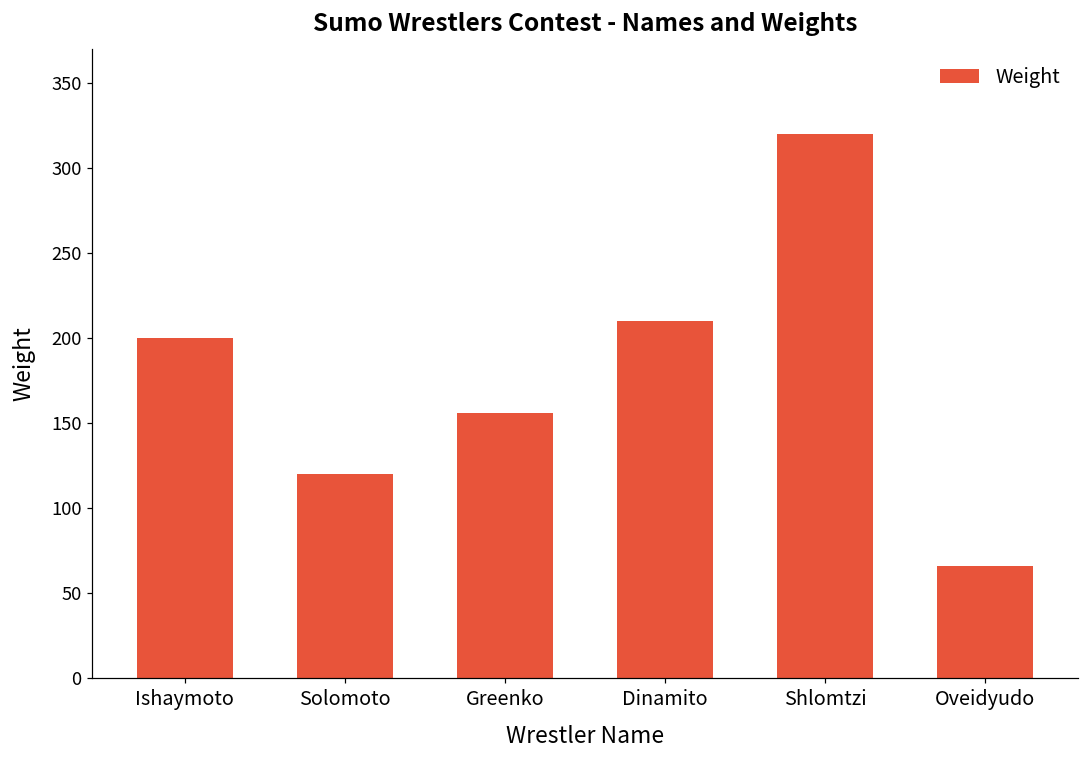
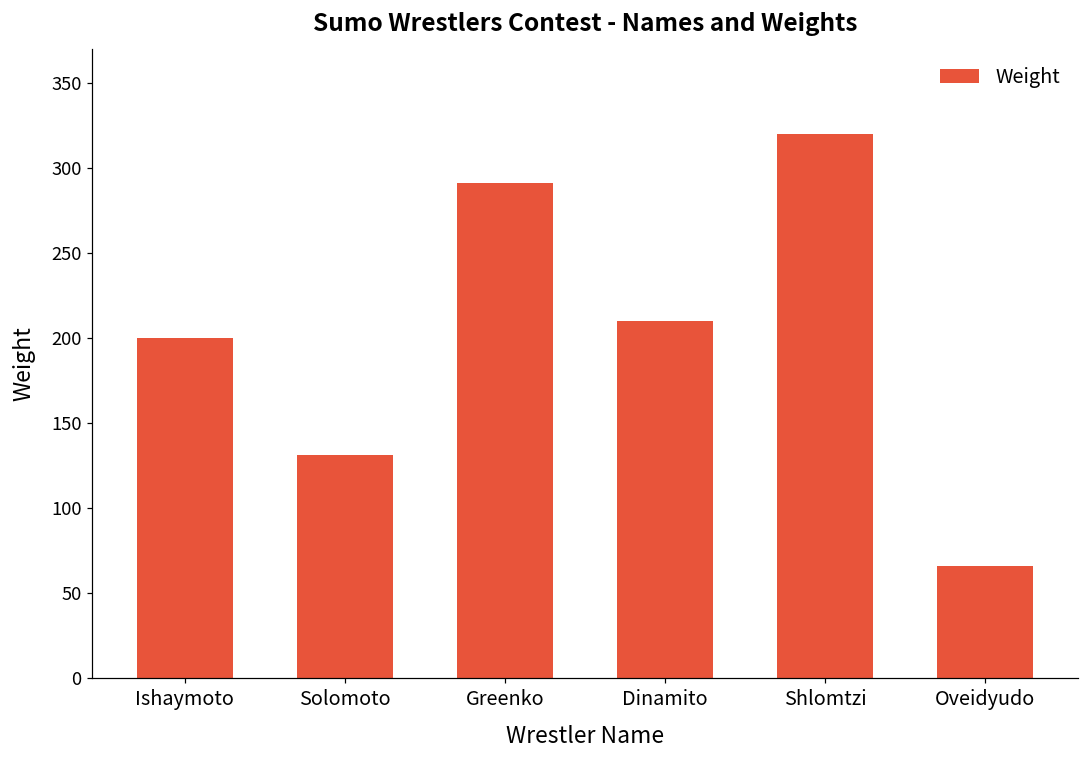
  {
    "Ishaymoto": 200,
-   "Solomoto": 120,
-   "Greenko": 156,
+   "Solomoto": 131,
+   "Greenko": 291,
    "Dinamito": 210,
    "Shlomtzi": 320,
    "Oveidyudo": 66
  }
